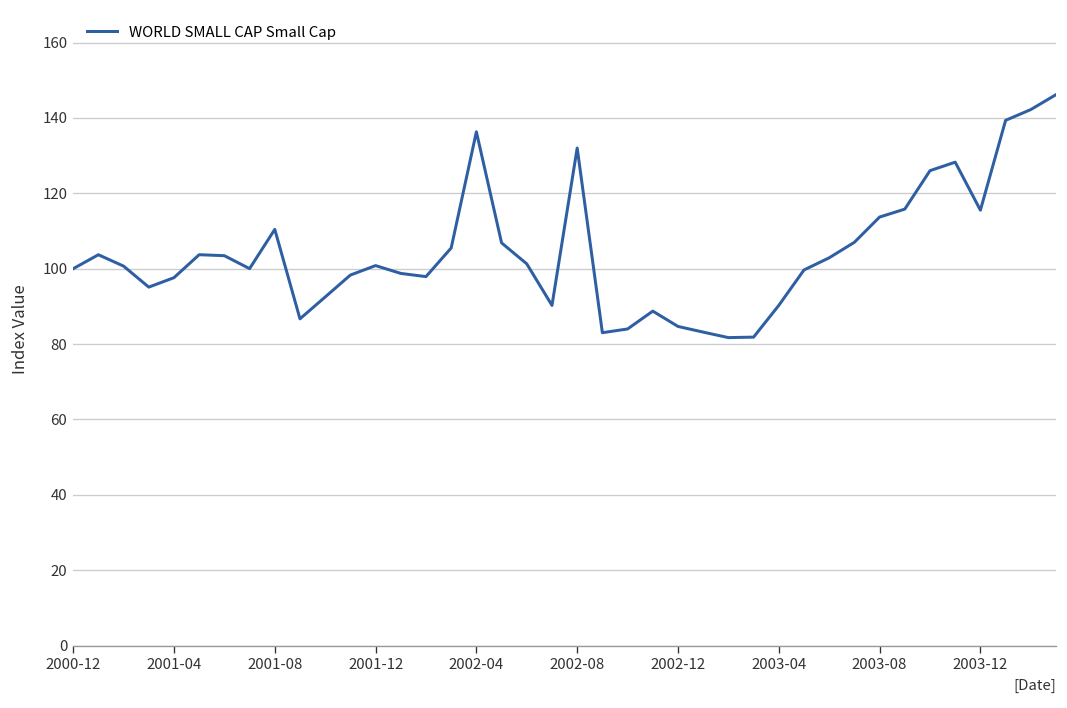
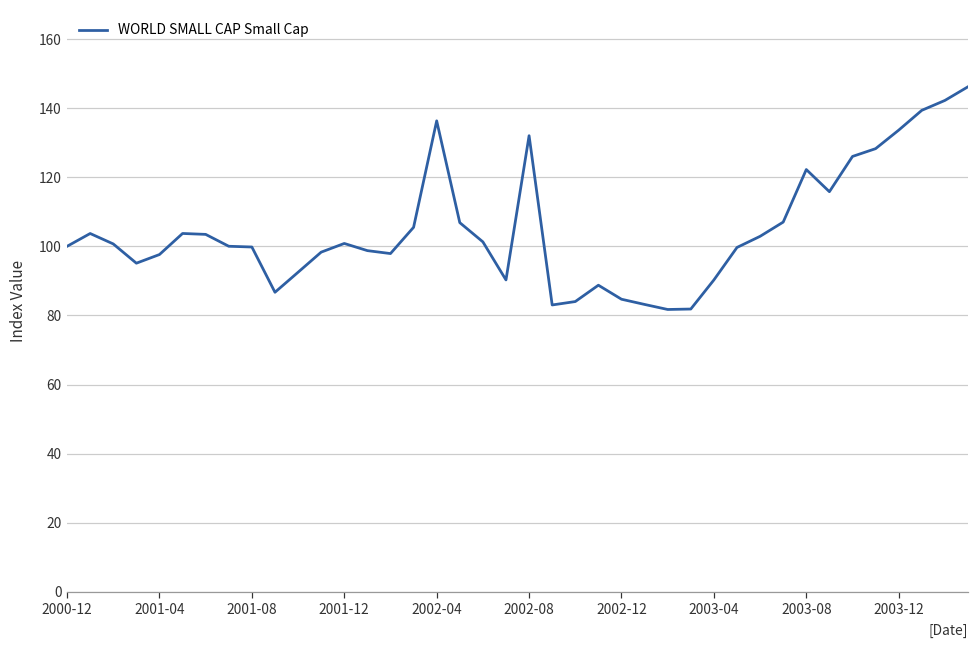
  {
    "2000-12": 100,
    "2001-04": 98,
-   "2001-08": 110,
+   "2001-08": 100,
    "2001-12": 101,
    "2002-04": 136,
    "2002-08": 132,
    "2002-12": 85,
    "2003-04": 90,
-   "2003-08": 114,
-   "2003-12": 116
+   "2003-08": 122,
+   "2003-12": 134
  }
